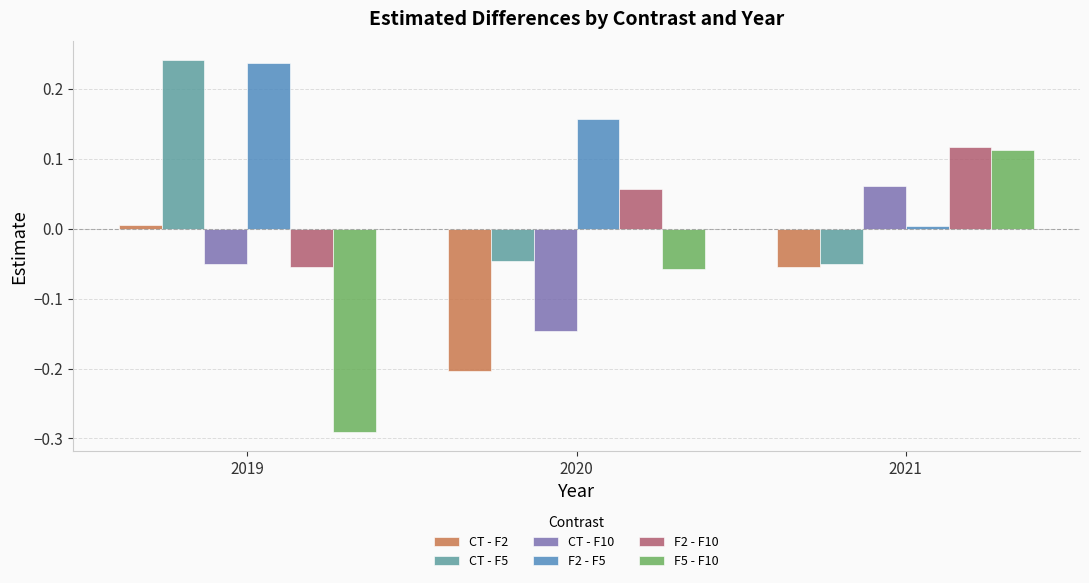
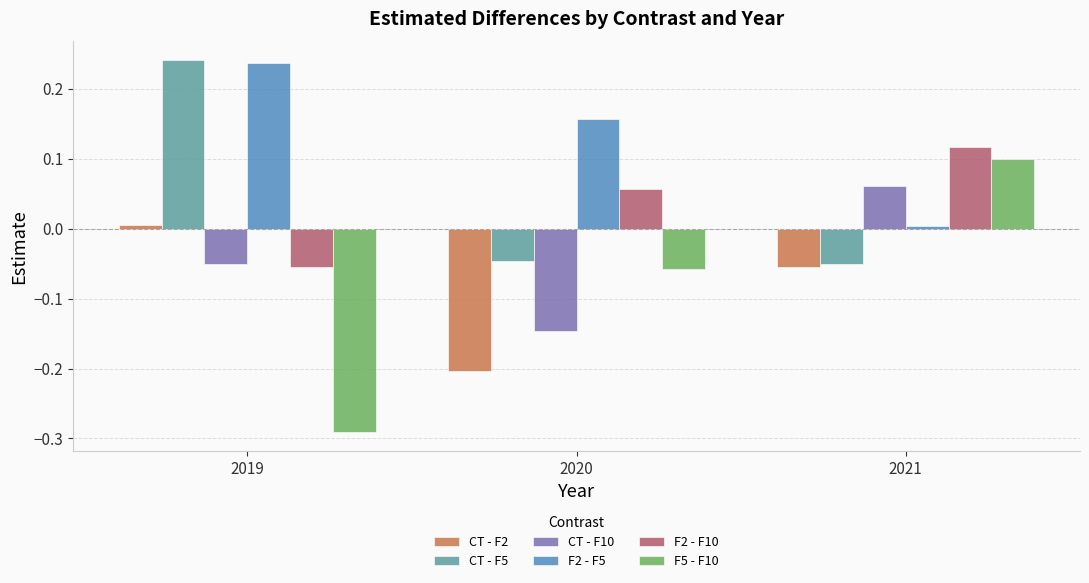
  {
    "F5 - F10": {
      "2019": -0.29,
      "2020": -0.06,
-     "2021": 0.11
+     "2021": 0.10
    }
  }
